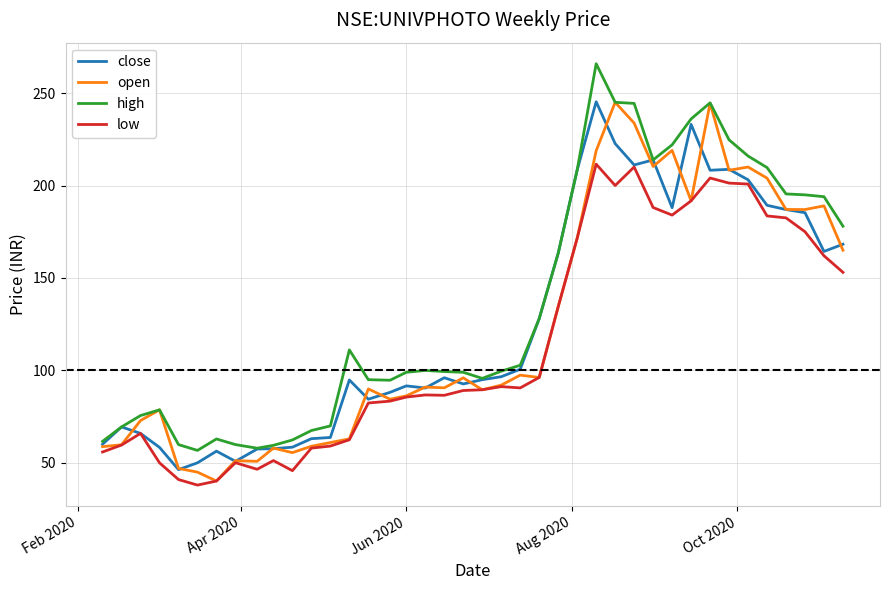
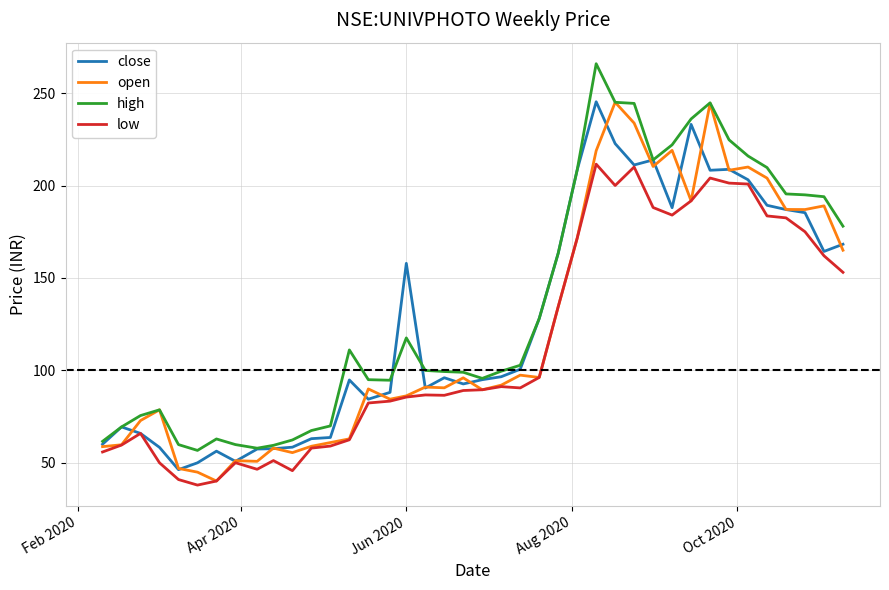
  {
    "close": {
-     "Jun 2020": 92
+     "Jun 2020": 158
    },
    "high": {
-     "Jun 2020": 99
+     "Jun 2020": 118
    }
  }
